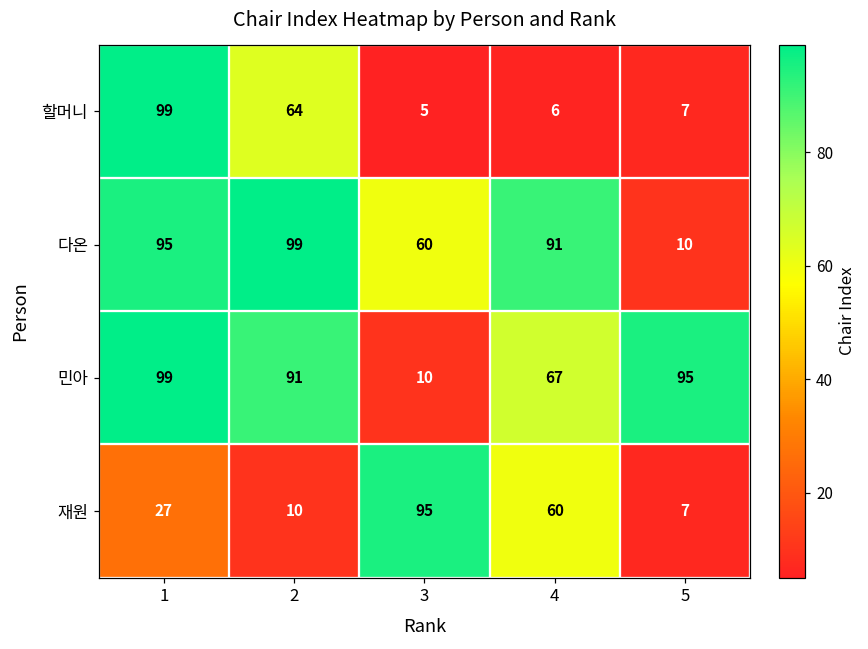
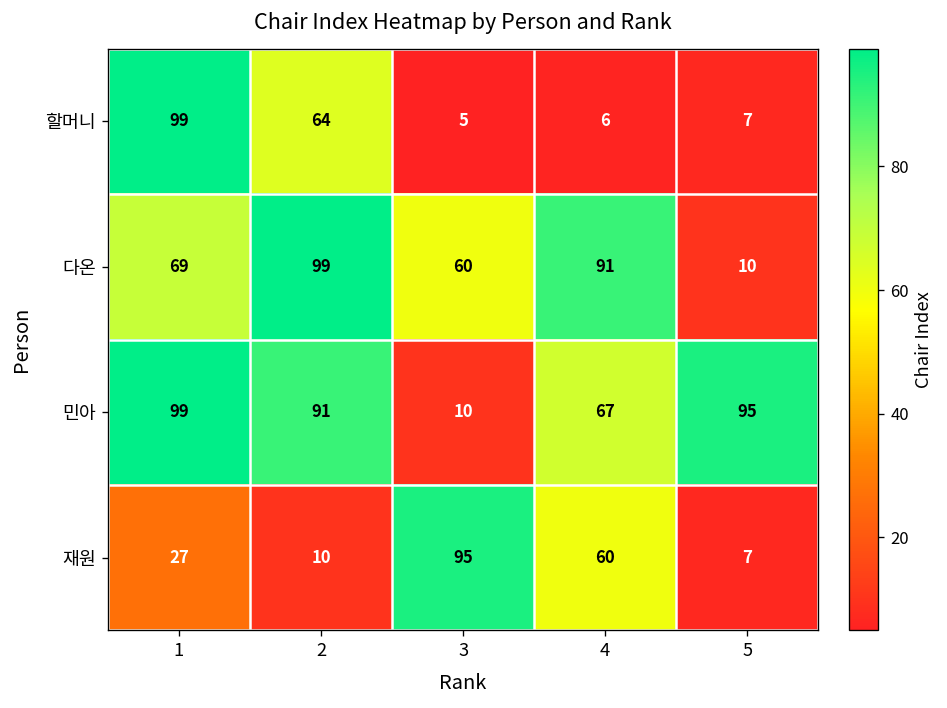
  {
    "할머니": {
      "1": 99,
      "2": 64,
      "3": 5,
      "4": 6,
      "5": 7
    },
    "다온": {
-     "1": 95,
+     "1": 69,
      "2": 99,
      "3": 60,
      "4": 91,
      "5": 10
    },
    "민아": {
      "1": 99,
      "2": 91,
      "3": 10,
      "4": 67,
      "5": 95
    },
    "재원": {
      "1": 27,
      "2": 10,
      "3": 95,
      "4": 60,
      "5": 7
    }
  }
